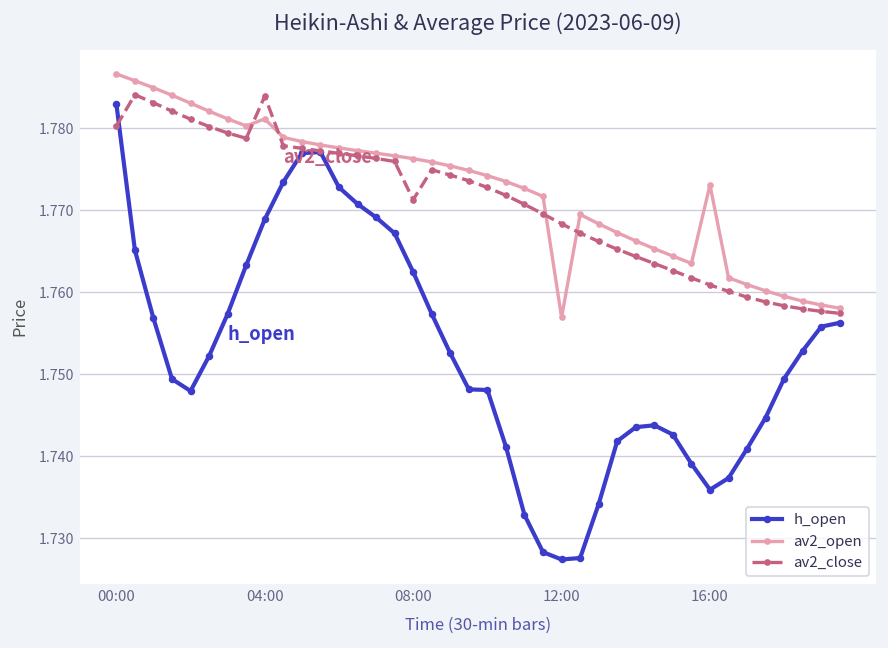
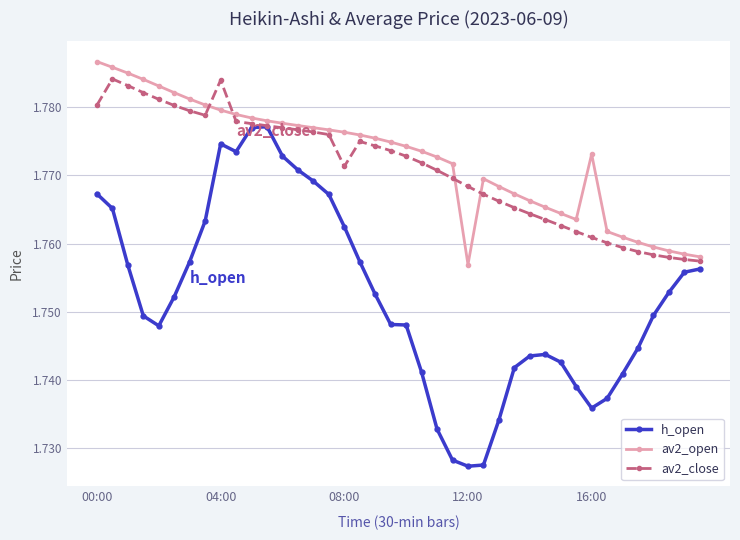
  {
    "h_open": {
-     "00:00": 1.783,
-     "04:00": 1.769,
+     "00:00": 1.767,
+     "04:00": 1.775,
      "08:00": 1.762,
      "12:00": 1.727,
      "16:00": 1.736
    },
    "av2_open": {
      "00:00": 1.787,
-     "04:00": 1.781,
+     "04:00": 1.780,
      "08:00": 1.776,
      "12:00": 1.757,
      "16:00": 1.773
    },
    "av2_close": {
      "00:00": 1.780,
      "04:00": 1.784,
      "08:00": 1.771,
      "12:00": 1.768,
      "16:00": 1.761
    }
  }
